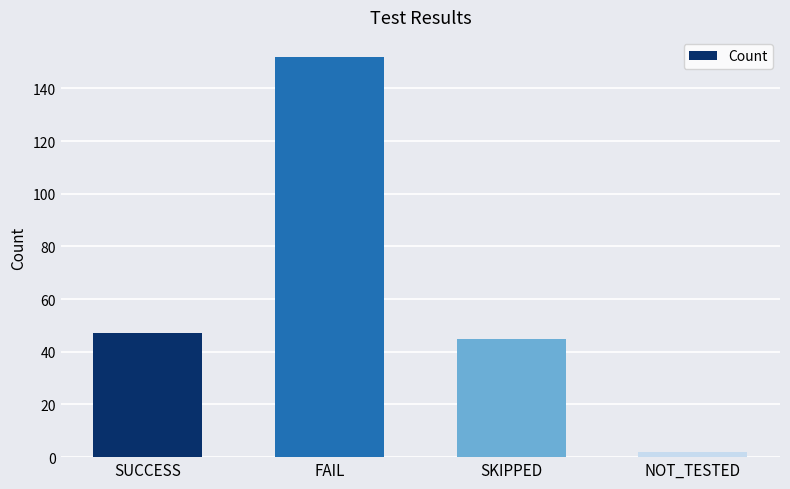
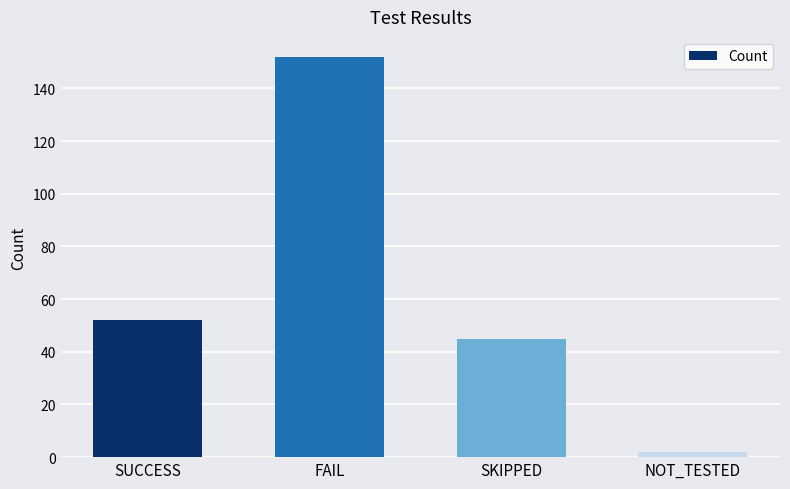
  {
-   "SUCCESS": 47,
+   "SUCCESS": 52,
    "FAIL": 152,
    "SKIPPED": 45,
    "NOT_TESTED": 2
  }
